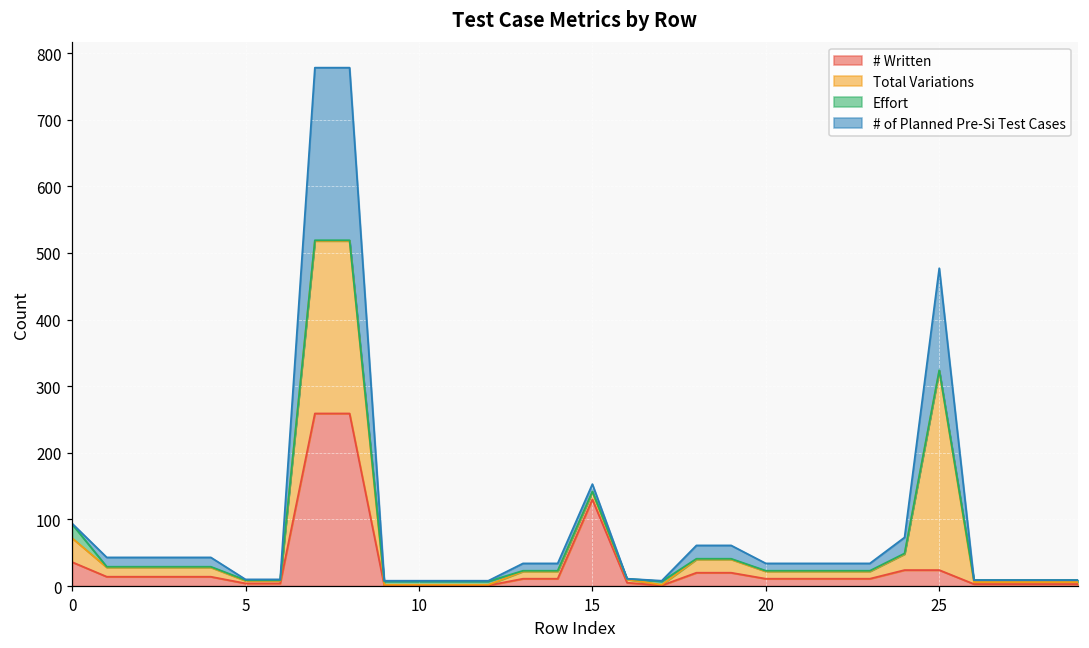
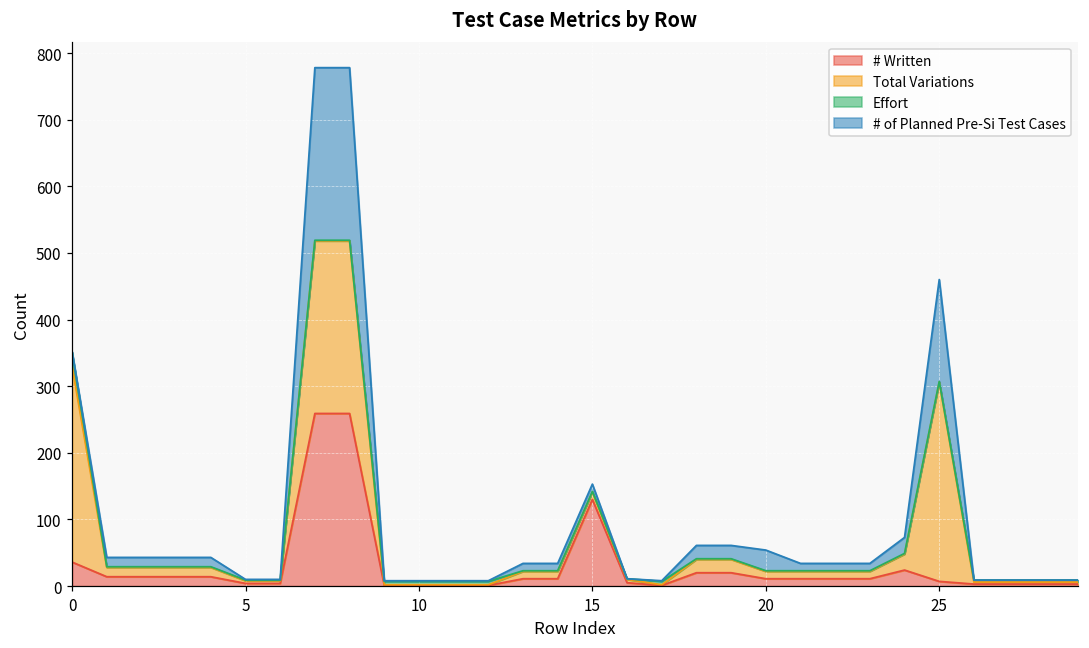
  {
    "# Written": {
      "0": 40,
      "15": 130,
      "20": 10,
-     "25": 20
+     "25": 10
    },
    "Total Variations": {
-     "0": 40
+     "0": 290
    },
    "# of Planned Pre-Si Test Cases": {
      "15": 10,
-     "20": 10,
+     "20": 30,
      "25": 150
    }
  }
